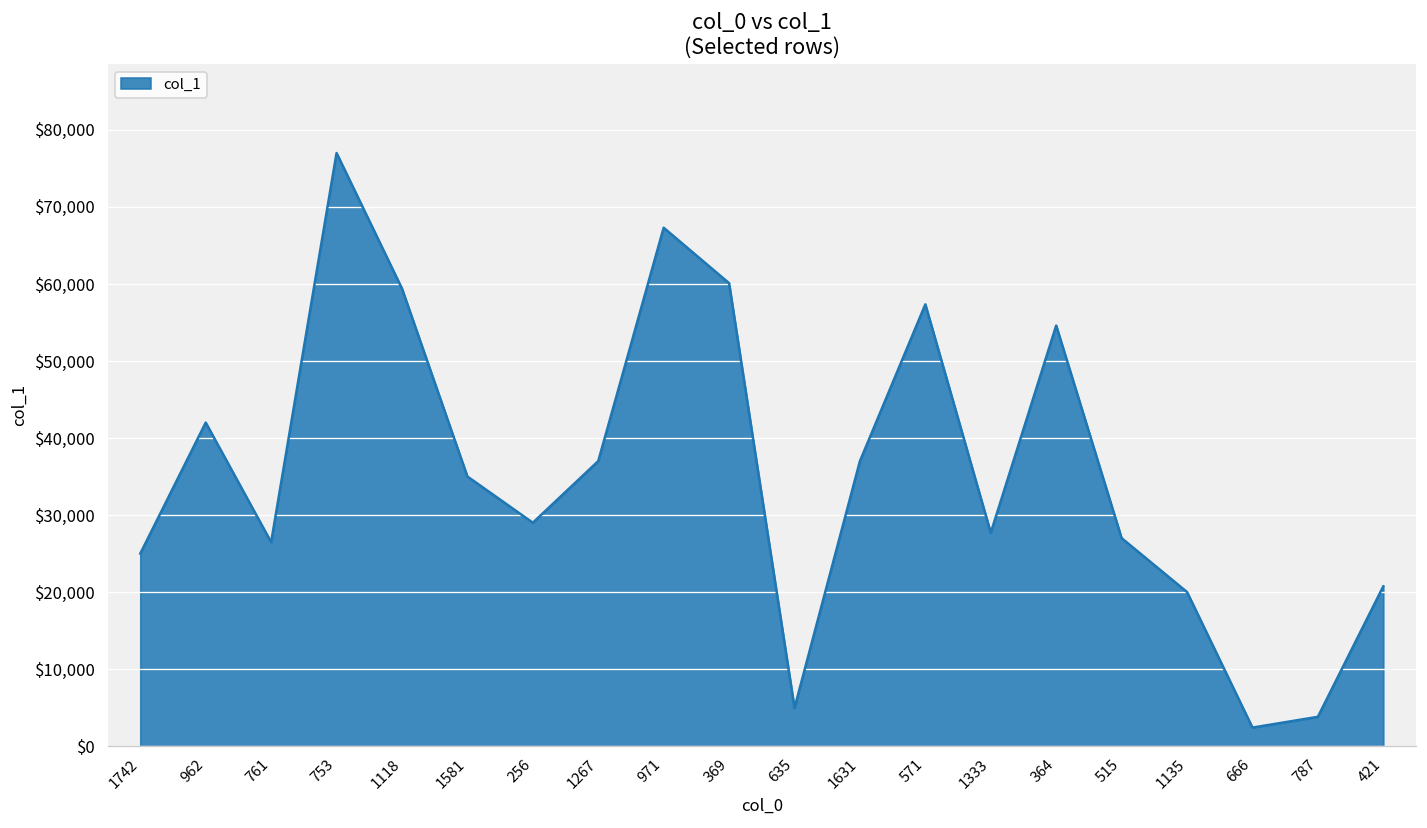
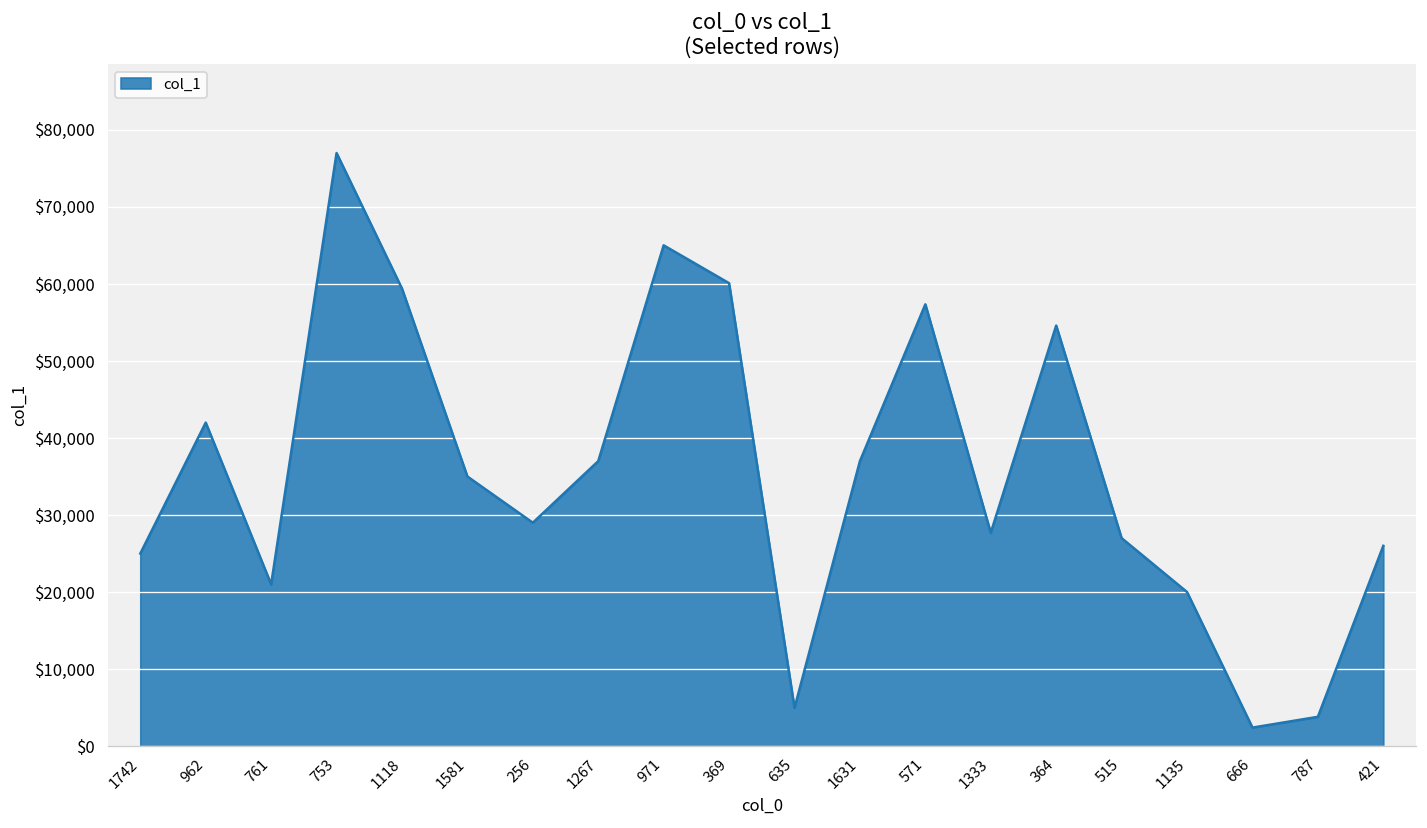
  {
    "1742": "$25,000",
    "962": "$42,000",
-   "761": "$26,000",
+   "761": "$21,000",
    "753": "$77,000",
    "1118": "$59,000",
    "1581": "$35,000",
    "256": "$29,000",
    "1267": "$37,000",
-   "971": "$67,000",
+   "971": "$65,000",
    "369": "$60,000",
    "635": "$5,000",
    "1631": "$37,000",
    "571": "$57,000",
    "1333": "$28,000",
    "364": "$55,000",
    "515": "$27,000",
    "1135": "$20,000",
    "666": "$2,000",
    "787": "$4,000",
-   "421": "$21,000"
+   "421": "$26,000"
  }
